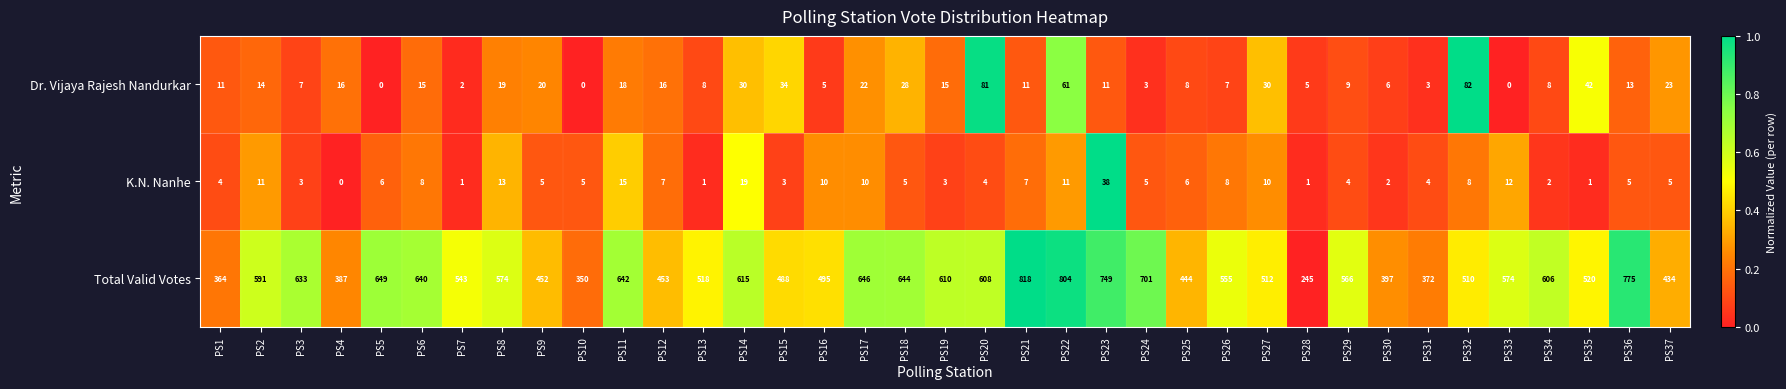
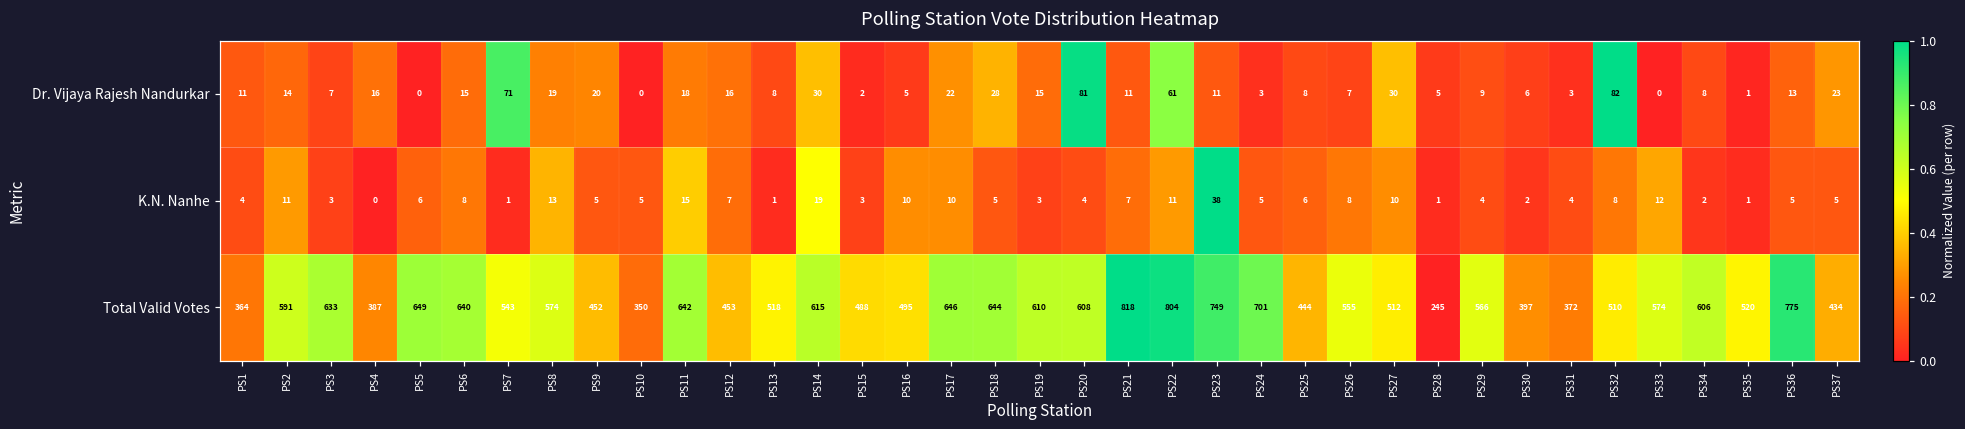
  {
    "Dr. Vijaya Rajesh Nandurkar": {
      "PS1": 11,
      "PS2": 14,
      "PS3": 7,
      "PS4": 16,
      "PS5": 0,
      "PS6": 15,
-     "PS7": 2,
+     "PS7": 71,
      "PS8": 19,
      "PS9": 20,
      "PS10": 0,
      "PS11": 18,
      "PS12": 16,
      "PS13": 8,
      "PS14": 30,
-     "PS15": 34,
+     "PS15": 2,
      "PS16": 5,
      "PS17": 22,
      "PS18": 28,
      "PS19": 15,
      "PS20": 81,
      "PS21": 11,
      "PS22": 61,
      "PS23": 11,
      "PS24": 3,
      "PS25": 8,
      "PS26": 7,
      "PS27": 30,
      "PS28": 5,
      "PS29": 9,
      "PS30": 6,
      "PS31": 3,
      "PS32": 82,
      "PS33": 0,
      "PS34": 8,
-     "PS35": 42,
+     "PS35": 1,
      "PS36": 13,
      "PS37": 23
    },
    "K.N. Nanhe": {
      "PS1": 4,
      "PS2": 11,
      "PS3": 3,
      "PS4": 0,
      "PS5": 6,
      "PS6": 8,
      "PS7": 1,
      "PS8": 13,
      "PS9": 5,
      "PS10": 5,
      "PS11": 15,
      "PS12": 7,
      "PS13": 1,
      "PS14": 19,
      "PS15": 3,
      "PS16": 10,
      "PS17": 10,
      "PS18": 5,
      "PS19": 3,
      "PS20": 4,
      "PS21": 7,
      "PS22": 11,
      "PS23": 38,
      "PS24": 5,
      "PS25": 6,
      "PS26": 8,
      "PS27": 10,
      "PS28": 1,
      "PS29": 4,
      "PS30": 2,
      "PS31": 4,
      "PS32": 8,
      "PS33": 12,
      "PS34": 2,
      "PS35": 1,
      "PS36": 5,
      "PS37": 5
    },
    "Total Valid Votes": {
      "PS1": 364,
      "PS2": 591,
      "PS3": 633,
      "PS4": 387,
      "PS5": 649,
      "PS6": 640,
      "PS7": 543,
      "PS8": 574,
      "PS9": 452,
      "PS10": 350,
      "PS11": 642,
      "PS12": 453,
      "PS13": 518,
      "PS14": 615,
      "PS15": 488,
      "PS16": 495,
      "PS17": 646,
      "PS18": 644,
      "PS19": 610,
      "PS20": 608,
      "PS21": 818,
      "PS22": 804,
      "PS23": 749,
      "PS24": 701,
      "PS25": 444,
      "PS26": 555,
      "PS27": 512,
      "PS28": 245,
      "PS29": 566,
      "PS30": 397,
      "PS31": 372,
      "PS32": 510,
      "PS33": 574,
      "PS34": 606,
      "PS35": 520,
      "PS36": 775,
      "PS37": 434
    }
  }
